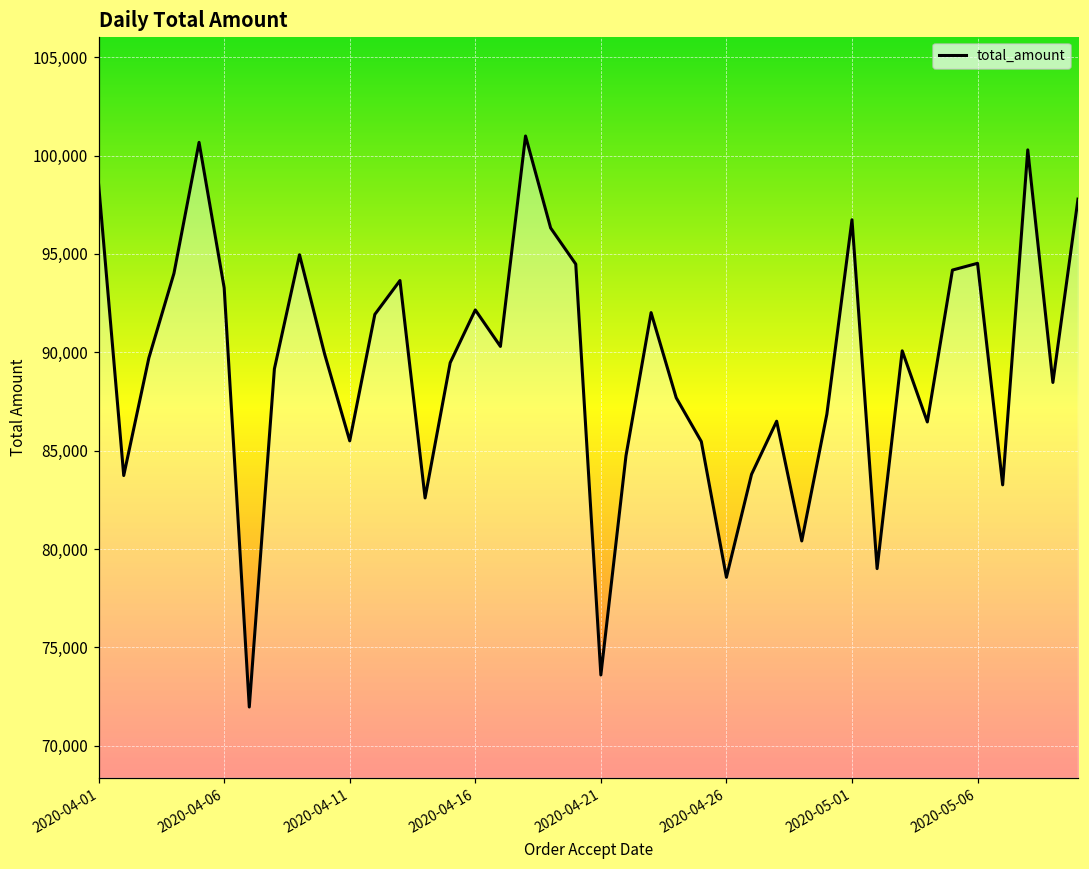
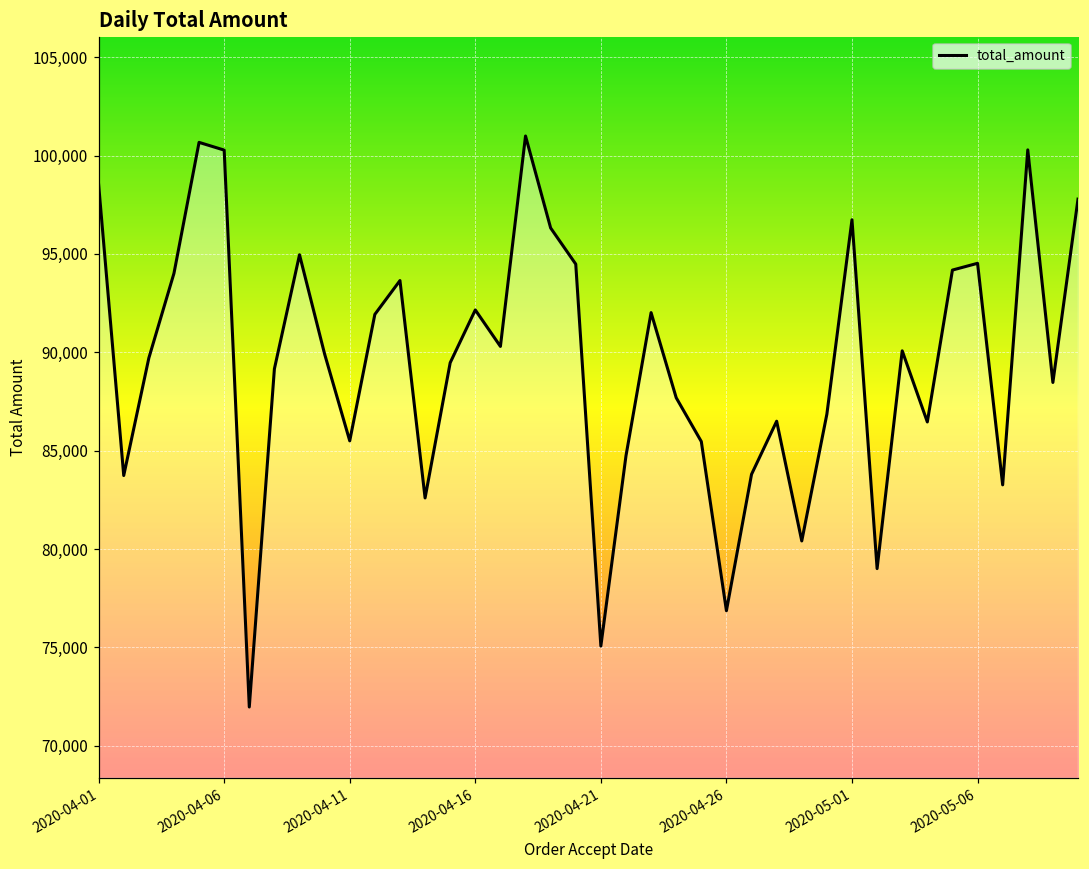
  {
    "2020-04-01": "98,500",
-   "2020-04-06": "93,300",
+   "2020-04-06": "100,300",
    "2020-04-11": "85,500",
    "2020-04-16": "92,200",
-   "2020-04-21": "73,600",
-   "2020-04-26": "78,600",
+   "2020-04-21": "75,100",
+   "2020-04-26": "76,900",
    "2020-05-01": "96,700",
    "2020-05-06": "94,500"
  }
